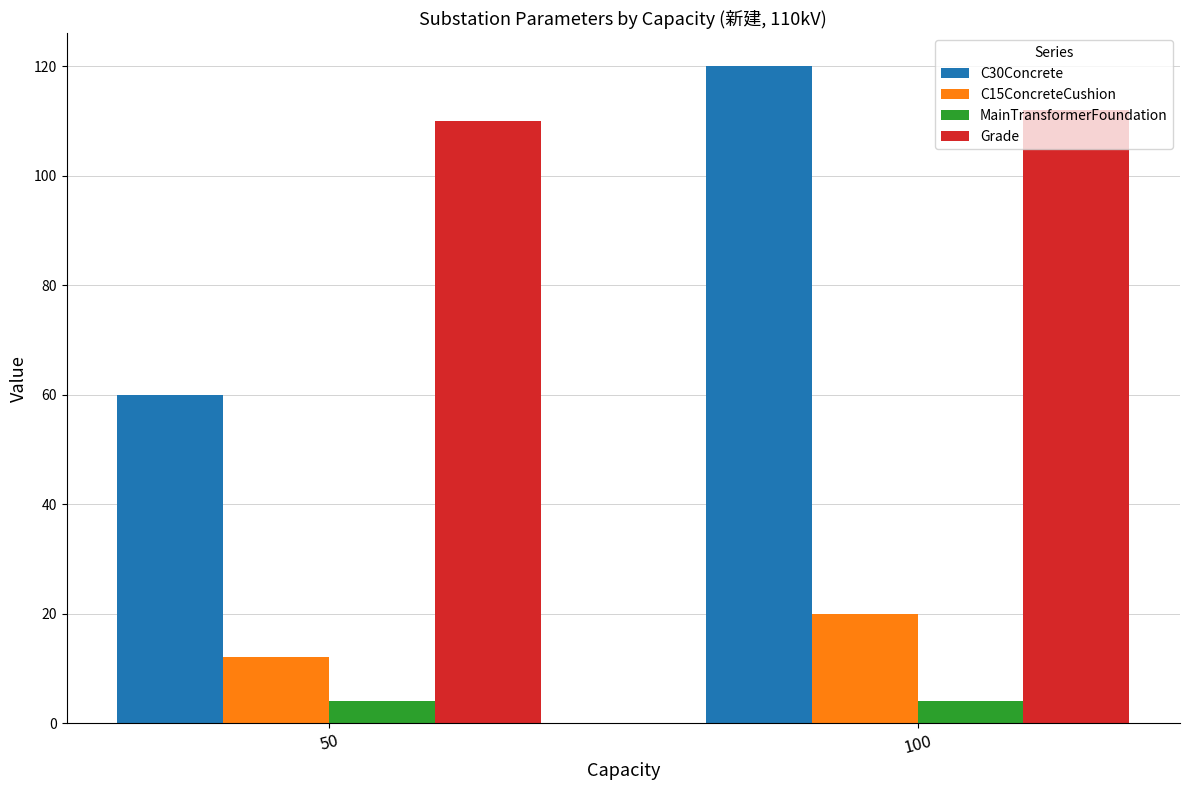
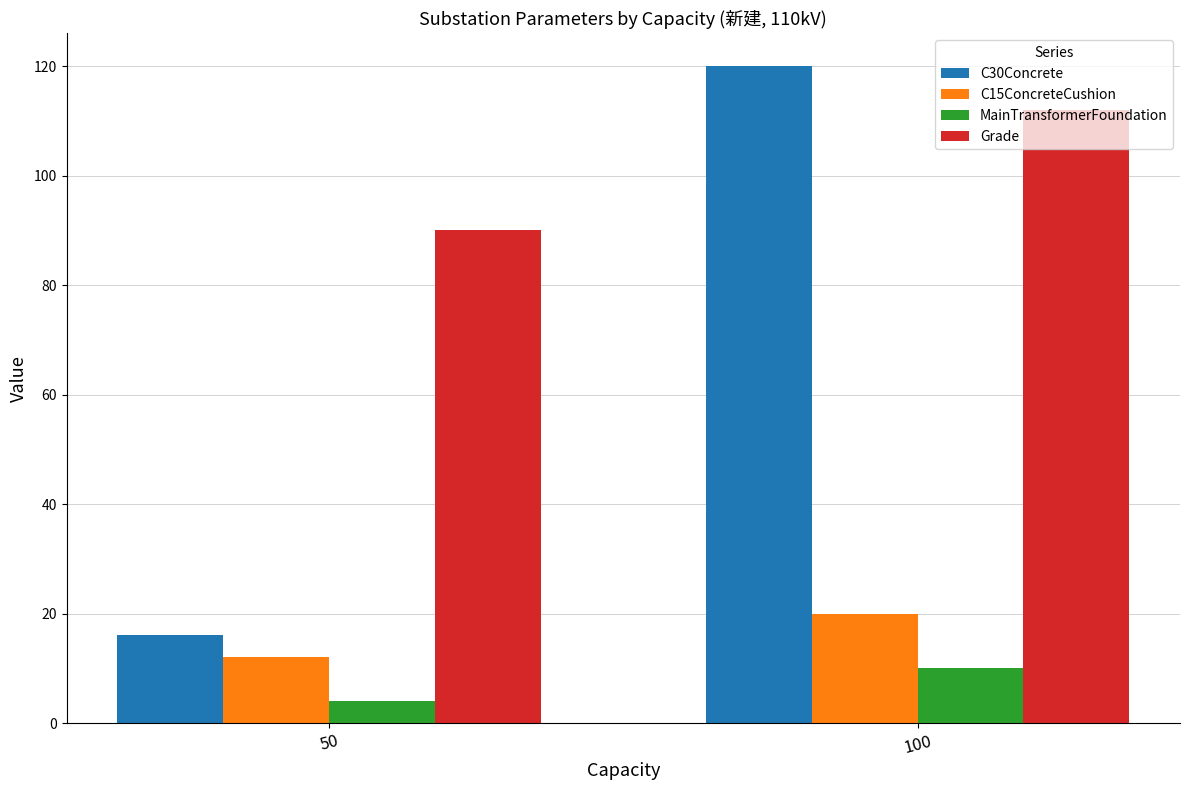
  {
    "C30Concrete": {
-     "50": 60,
+     "50": 16,
      "100": 120
    },
    "C15ConcreteCushion": {
      "50": 12,
      "100": 20
    },
    "MainTransformerFoundation": {
      "50": 4,
-     "100": 4
+     "100": 10
    },
    "Grade": {
-     "50": 110
+     "50": 90
    }
  }
